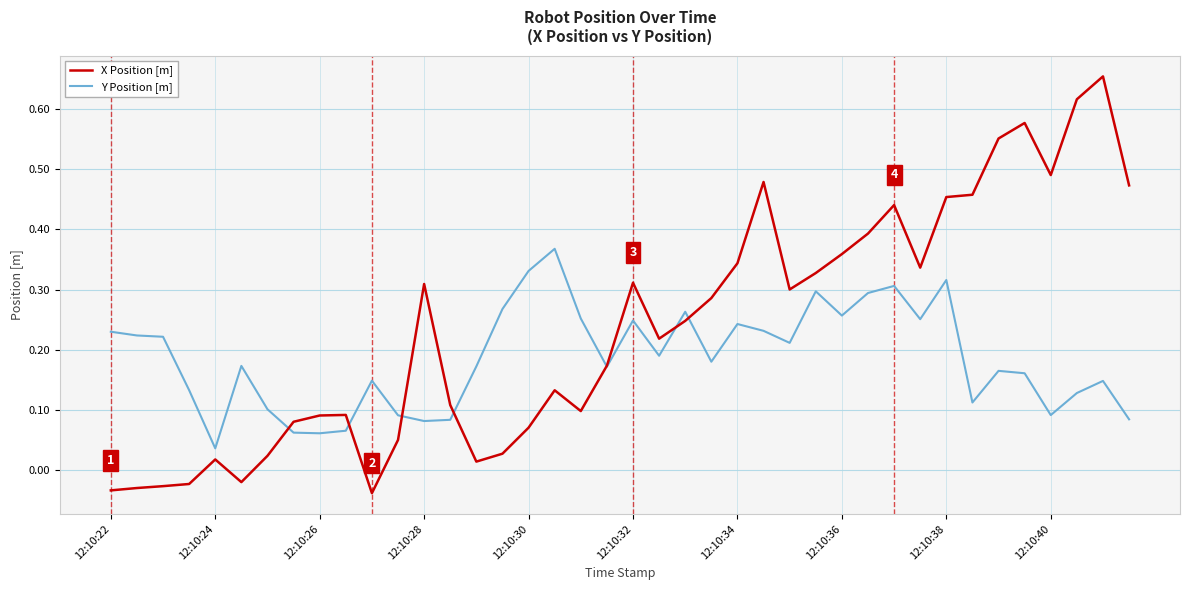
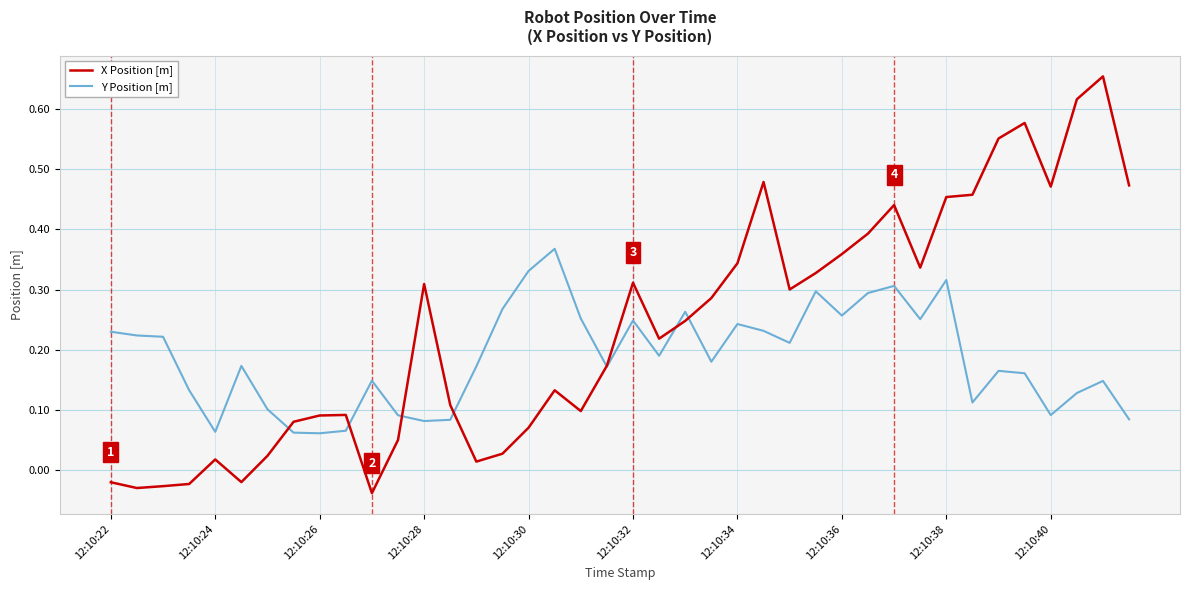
  {
    "X Position [m]": {
-     "12:10:22": -0.03,
+     "12:10:22": -0.02,
      "12:10:24": 0.02,
      "12:10:26": 0.09,
      "12:10:28": 0.31,
      "12:10:30": 0.07,
      "12:10:34": 0.34,
      "12:10:36": 0.36,
      "12:10:38": 0.45,
-     "12:10:40": 0.49
+     "12:10:40": 0.47
    },
    "Y Position [m]": {
      "12:10:22": 0.23,
-     "12:10:24": 0.04,
+     "12:10:24": 0.06,
      "12:10:26": 0.06,
      "12:10:28": 0.08,
      "12:10:30": 0.33,
      "12:10:32": 0.25,
      "12:10:34": 0.24,
      "12:10:36": 0.26,
      "12:10:38": 0.32,
      "12:10:40": 0.09
    }
  }
